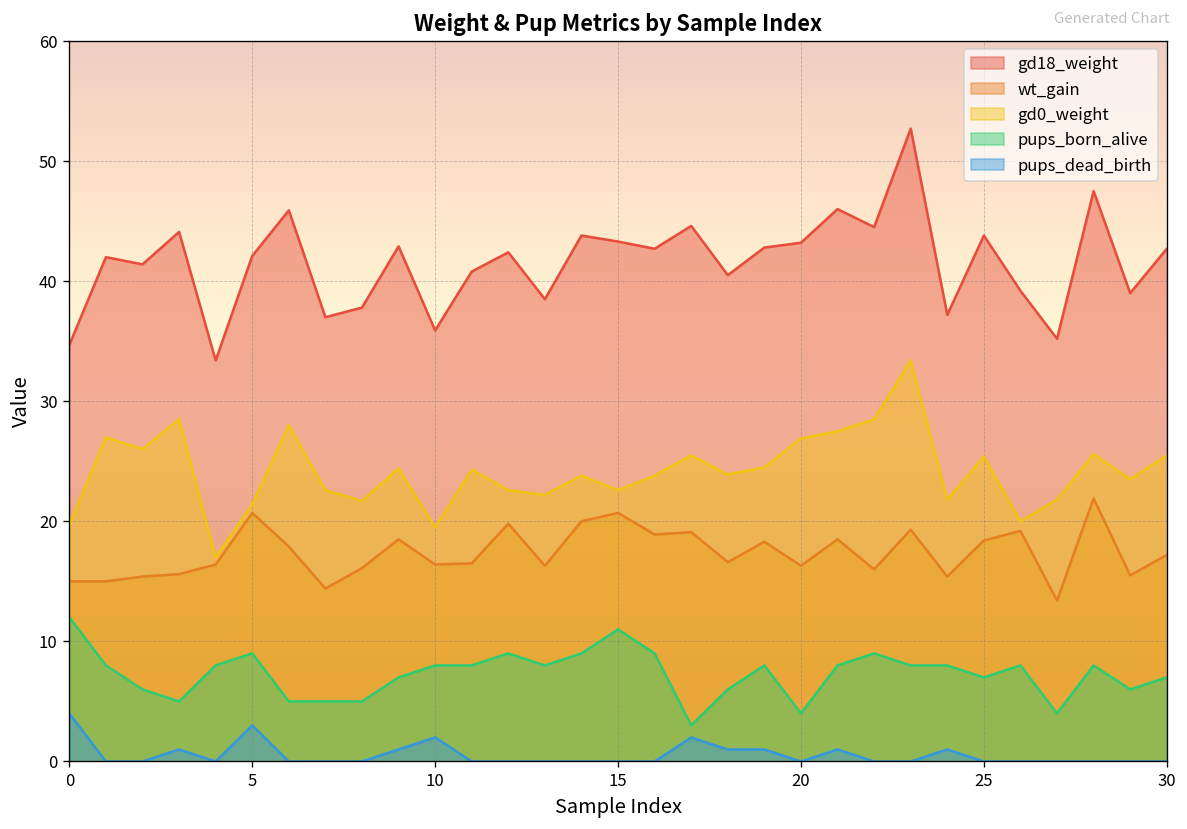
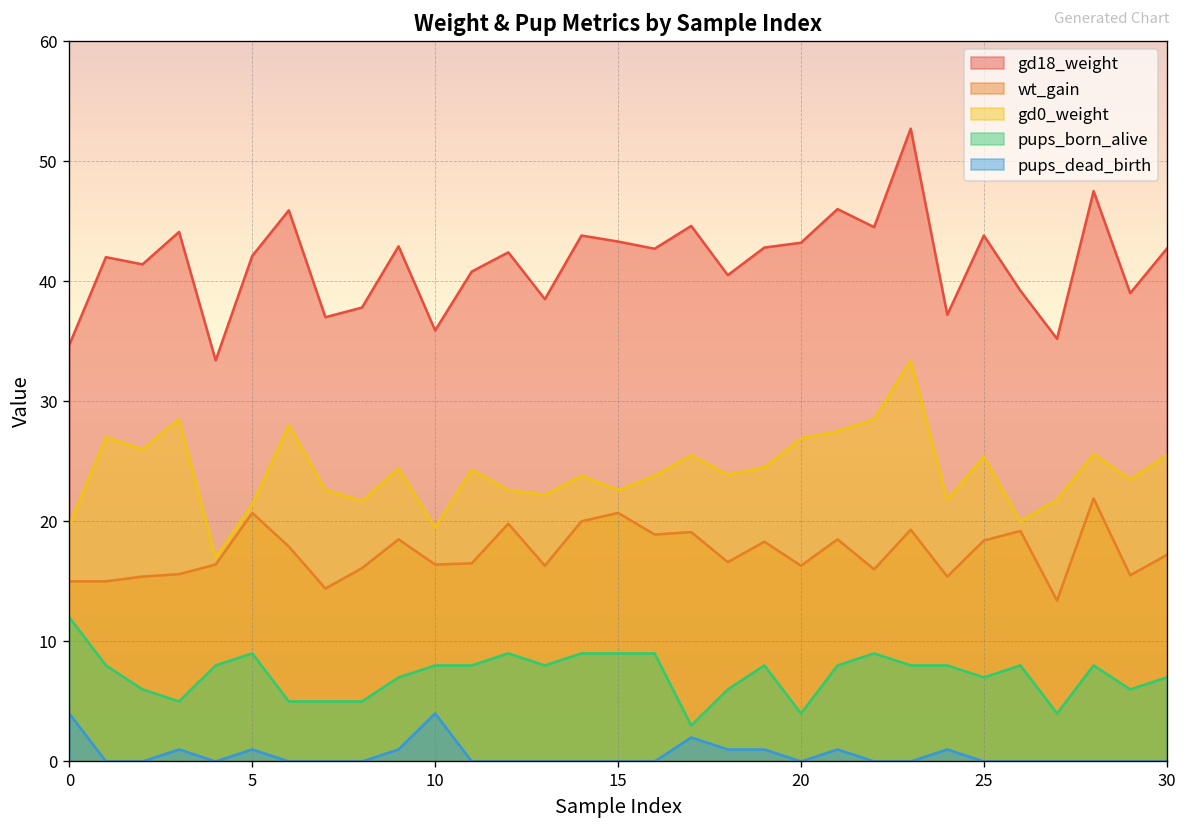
  {
    "pups_born_alive": {
      "0": 12,
      "5": 9,
      "10": 8,
-     "15": 11,
+     "15": 9,
      "20": 4,
      "25": 7,
      "30": 7
    },
    "pups_dead_birth": {
      "0": 4,
-     "5": 3,
-     "10": 2,
+     "5": 1,
+     "10": 4,
      "15": 0,
      "20": 0,
      "25": 0,
      "30": 0
    }
  }
